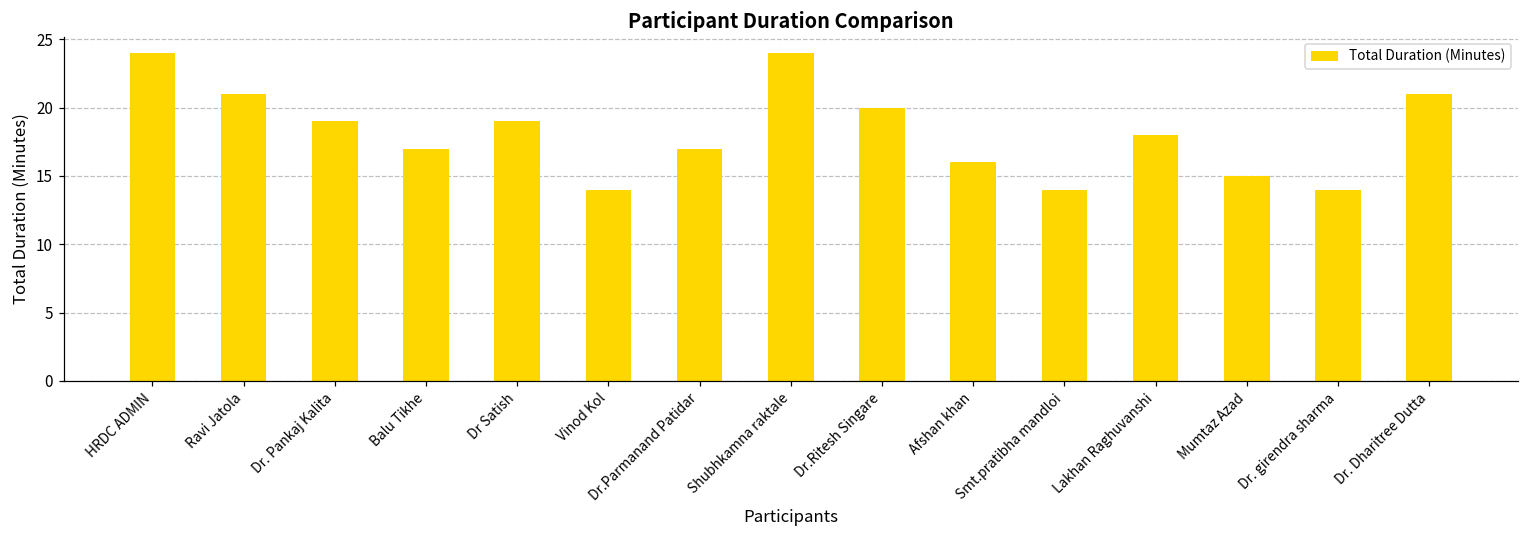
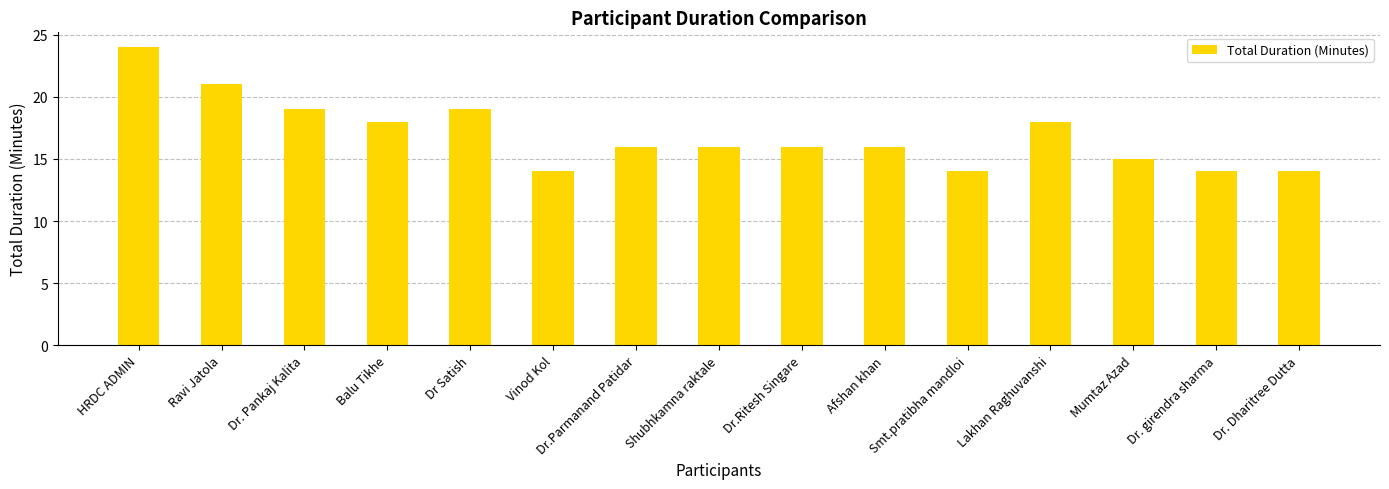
  {
    "HRDC ADMIN": 24,
    "Ravi Jatola": 21,
    "Dr. Pankaj Kalita": 19,
-   "Balu Tikhe": 17,
+   "Balu Tikhe": 18,
    "Dr Satish": 19,
    "Vinod Kol": 14,
-   "Dr.Parmanand Patidar": 17,
-   "Shubhkamna raktale": 24,
-   "Dr.Ritesh Singare": 20,
+   "Dr.Parmanand Patidar": 16,
+   "Shubhkamna raktale": 16,
+   "Dr.Ritesh Singare": 16,
    "Afshan khan": 16,
    "Smt.pratibha mandloi": 14,
    "Lakhan Raghuvanshi": 18,
    "Mumtaz Azad": 15,
    "Dr. girendra sharma": 14,
-   "Dr. Dharitree Dutta": 21
+   "Dr. Dharitree Dutta": 14
  }
